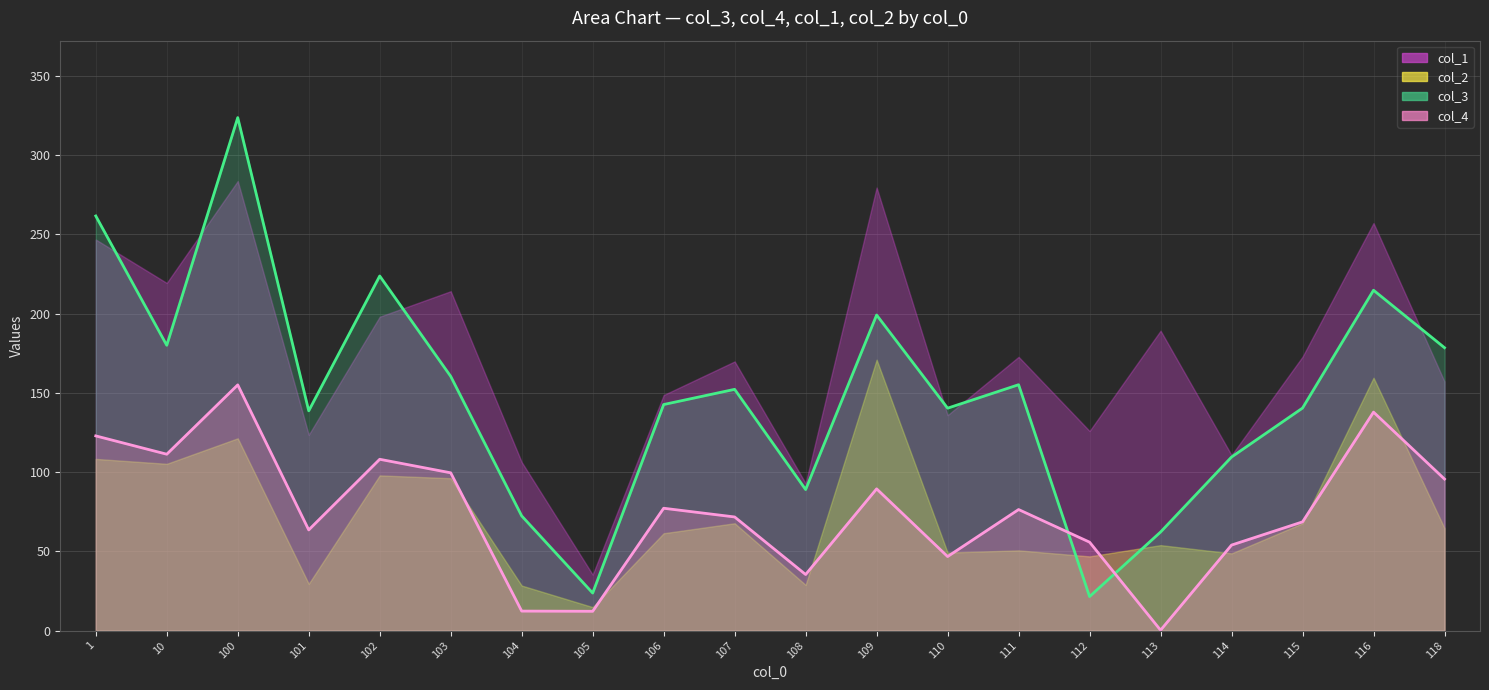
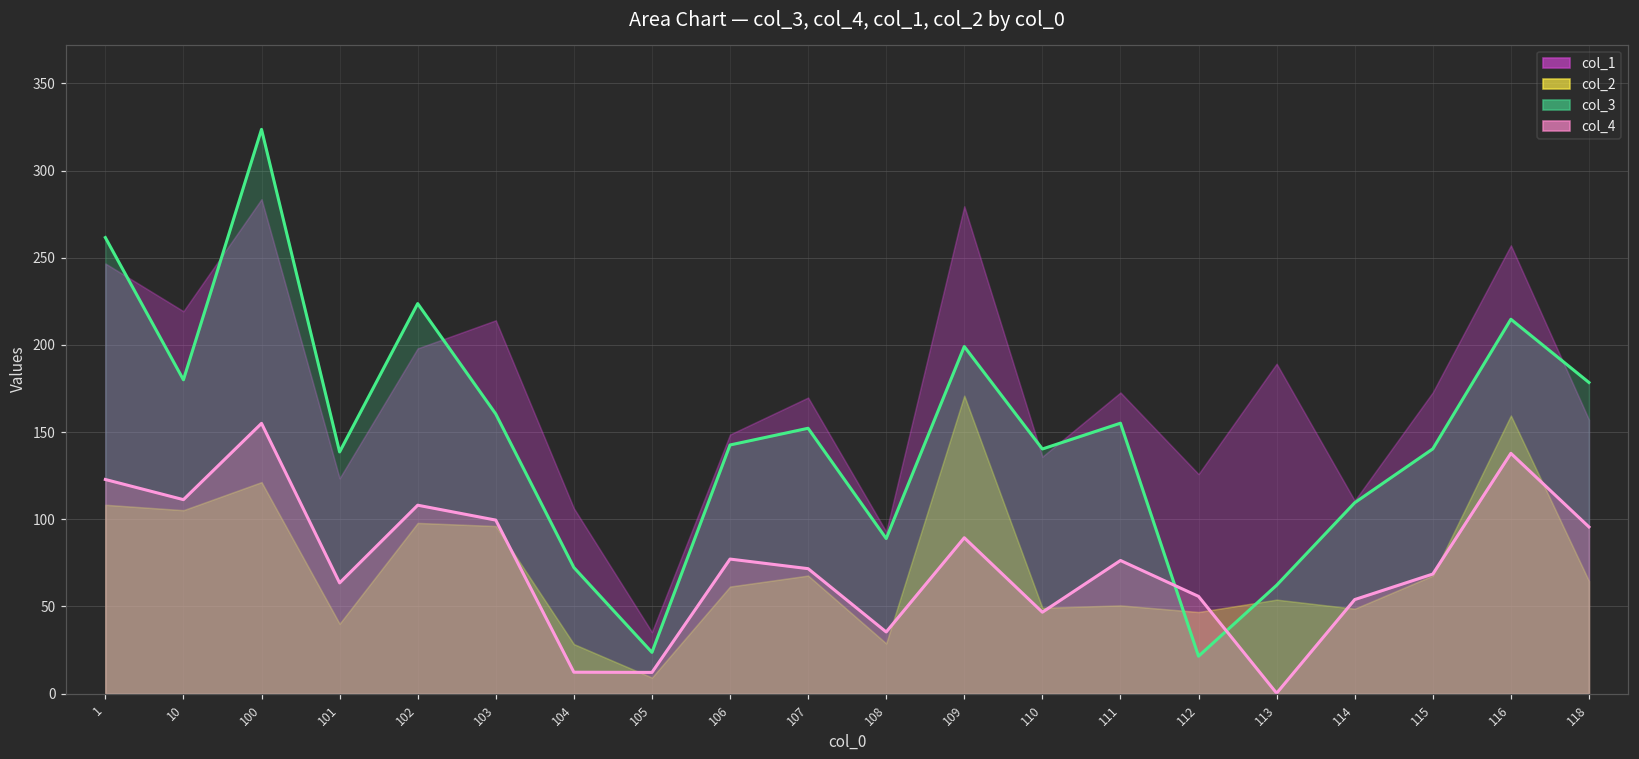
  {
    "col_2": {
      "1": 108,
      "10": 105,
      "100": 121,
-     "101": 30,
+     "101": 40,
      "102": 98,
      "103": 96,
      "104": 28,
-     "105": 15,
+     "105": 9,
      "106": 61,
      "107": 68,
      "108": 29,
      "109": 171,
      "110": 49,
      "111": 51,
      "112": 47,
      "113": 54,
      "114": 49,
      "116": 160,
      "118": 65
    },
    "col_3": {
      "1": 262,
      "10": 180,
      "100": 324,
      "101": 139,
      "102": 224,
      "103": 160,
      "104": 72,
      "105": 24,
      "106": 143,
      "107": 152,
      "108": 89,
      "109": 199,
      "110": 140,
      "111": 155,
      "112": 21,
      "113": 62,
      "115": 140,
      "116": 215,
      "118": 178
    }
  }
